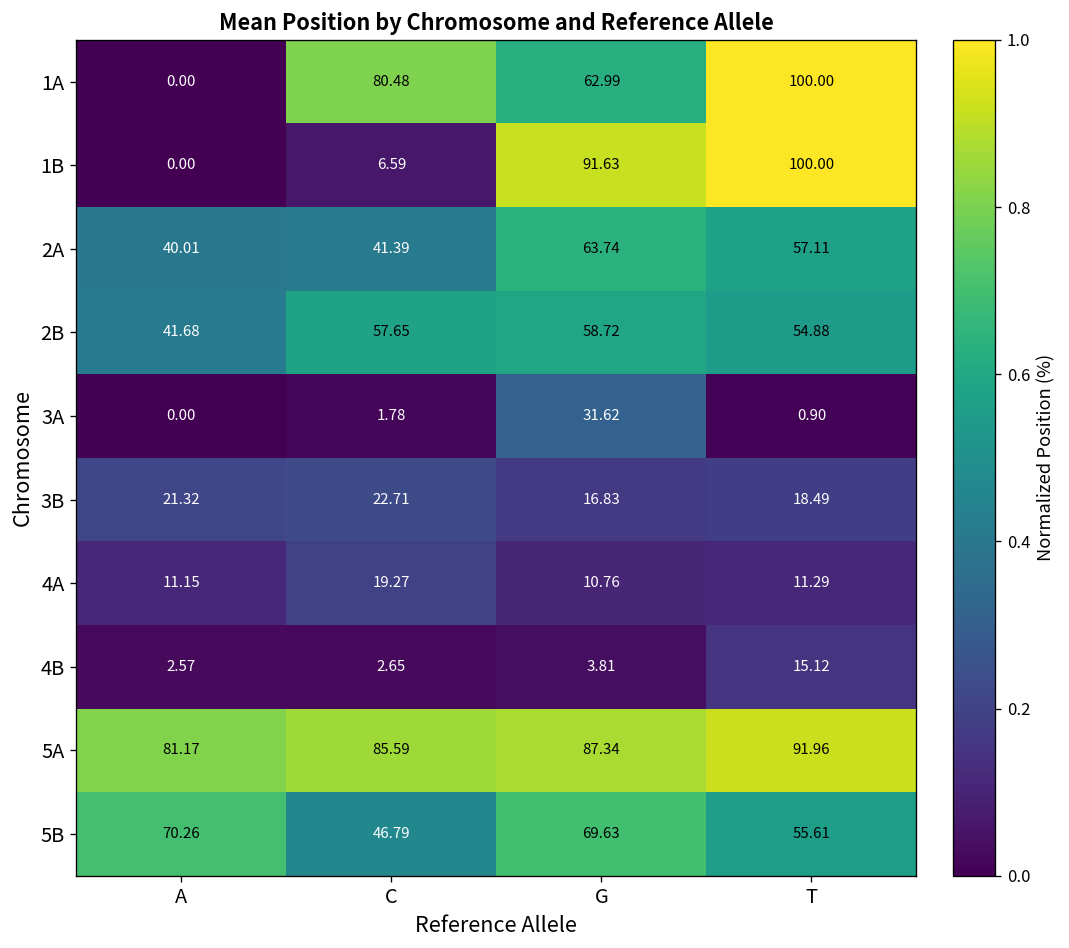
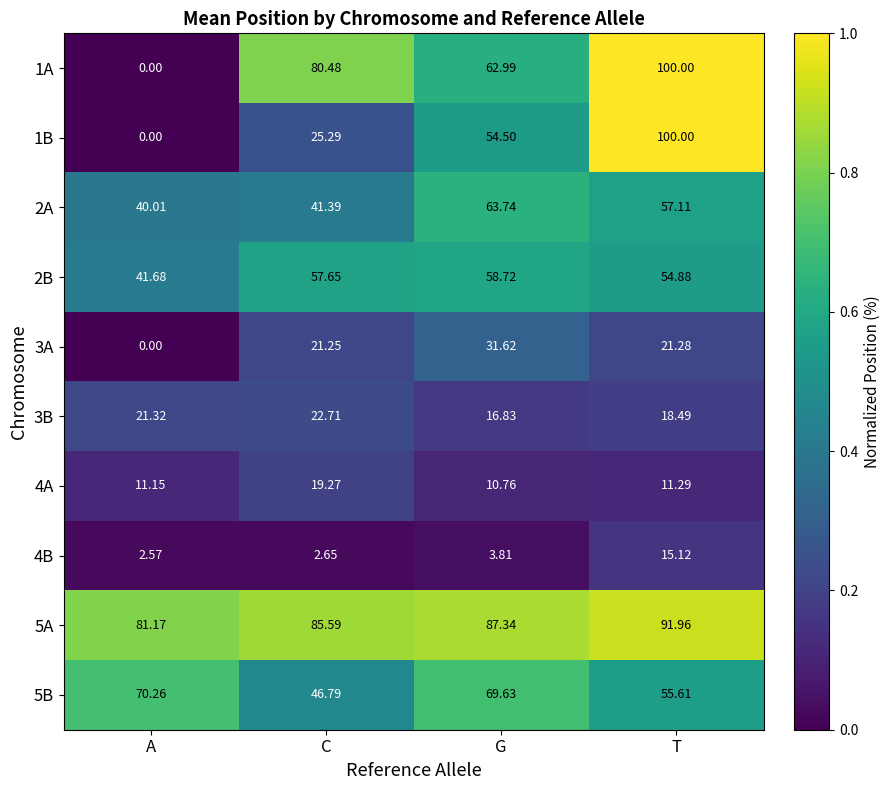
  {
    "1A": {
      "A": 0.00,
      "C": 80.48,
      "G": 62.99,
      "T": 100.00
    },
    "1B": {
      "A": 0.00,
-     "C": 6.59,
-     "G": 91.63,
+     "C": 25.29,
+     "G": 54.50,
      "T": 100.00
    },
    "2A": {
      "A": 40.01,
      "C": 41.39,
      "G": 63.74,
      "T": 57.11
    },
    "2B": {
      "A": 41.68,
      "C": 57.65,
      "G": 58.72,
      "T": 54.88
    },
    "3A": {
      "A": 0.00,
-     "C": 1.78,
+     "C": 21.25,
      "G": 31.62,
-     "T": 0.90
+     "T": 21.28
    },
    "3B": {
      "A": 21.32,
      "C": 22.71,
      "G": 16.83,
      "T": 18.49
    },
    "4A": {
      "A": 11.15,
      "C": 19.27,
      "G": 10.76,
      "T": 11.29
    },
    "4B": {
      "A": 2.57,
      "C": 2.65,
      "G": 3.81,
      "T": 15.12
    },
    "5A": {
      "A": 81.17,
      "C": 85.59,
      "G": 87.34,
      "T": 91.96
    },
    "5B": {
      "A": 70.26,
      "C": 46.79,
      "G": 69.63,
      "T": 55.61
    }
  }
